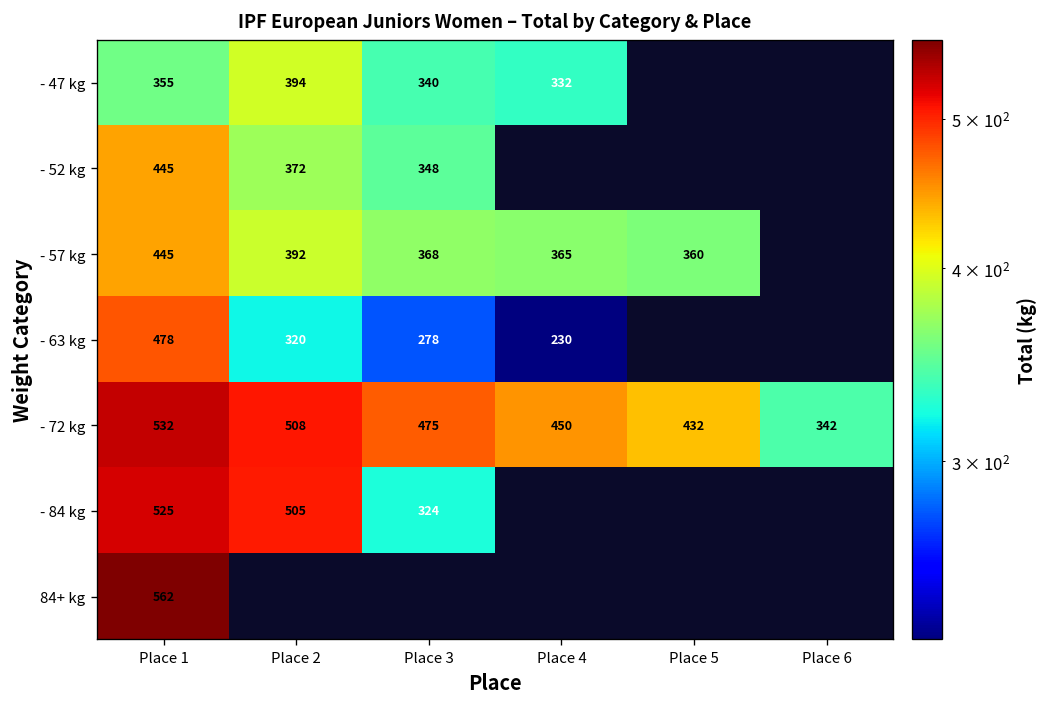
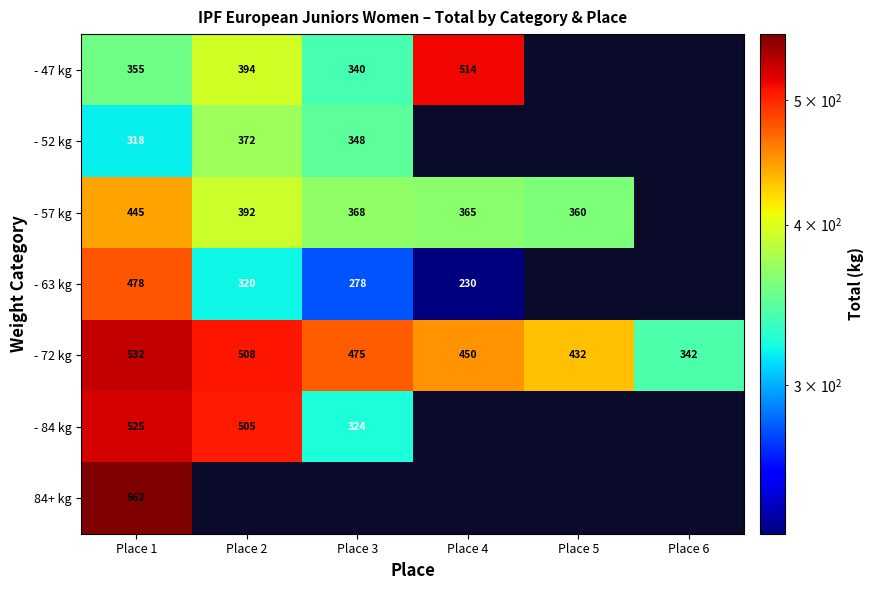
  {
    "- 47 kg": {
      "Place 1": 355,
      "Place 2": 394,
      "Place 3": 340,
-     "Place 4": 332
+     "Place 4": 514
    },
    "- 52 kg": {
-     "Place 1": 445,
+     "Place 1": 318,
      "Place 2": 372,
      "Place 3": 348
    },
    "- 57 kg": {
      "Place 1": 445,
      "Place 2": 392,
      "Place 3": 368,
      "Place 4": 365,
      "Place 5": 360
    },
    "- 63 kg": {
      "Place 1": 478,
      "Place 2": 320,
      "Place 3": 278,
      "Place 4": 230
    },
    "- 72 kg": {
      "Place 1": 532,
      "Place 2": 508,
      "Place 3": 475,
      "Place 4": 450,
      "Place 5": 432,
      "Place 6": 342
    },
    "- 84 kg": {
      "Place 1": 525,
      "Place 2": 505,
      "Place 3": 324
    },
    "84+ kg": {
      "Place 1": 562
    }
  }
